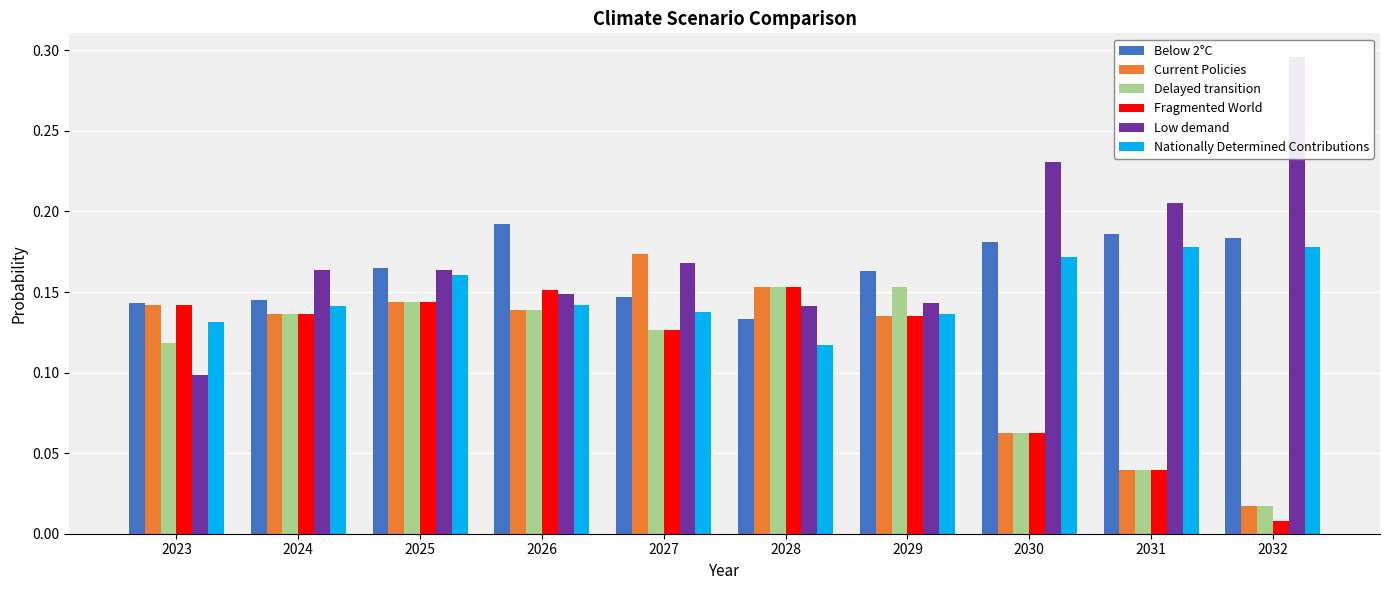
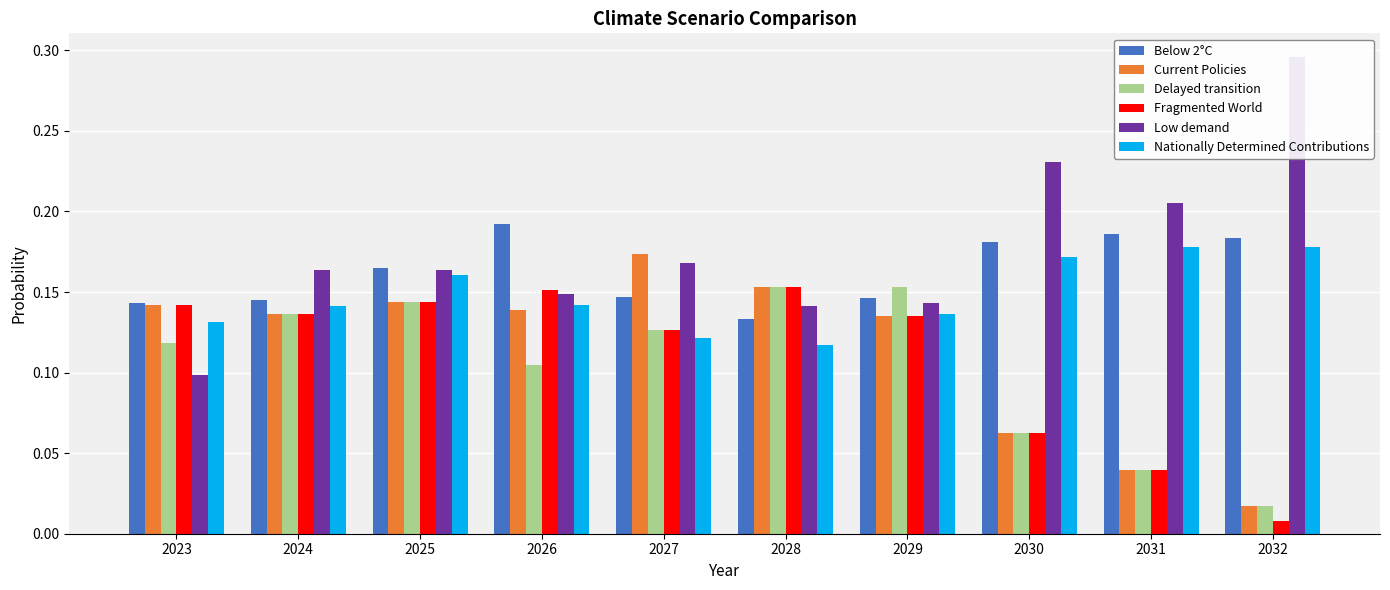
  {
    "Below 2°C": {
      "2023": 0.143,
      "2024": 0.145,
      "2025": 0.165,
      "2026": 0.192,
      "2027": 0.147,
      "2028": 0.133,
-     "2029": 0.163,
+     "2029": 0.146,
      "2030": 0.181,
      "2031": 0.186,
      "2032": 0.184
    },
    "Current Policies": {
      "2023": 0.142,
      "2024": 0.136,
      "2025": 0.144,
      "2026": 0.139,
      "2027": 0.173,
      "2028": 0.153,
      "2029": 0.135,
      "2030": 0.062,
      "2031": 0.040,
      "2032": 0.017
    },
    "Delayed transition": {
      "2023": 0.119,
      "2024": 0.136,
      "2025": 0.144,
-     "2026": 0.139,
+     "2026": 0.105,
      "2027": 0.127,
      "2028": 0.153,
      "2029": 0.153,
      "2030": 0.062,
      "2031": 0.040,
      "2032": 0.017
    },
    "Fragmented World": {
      "2023": 0.142,
      "2024": 0.136,
      "2025": 0.144,
      "2026": 0.151,
      "2027": 0.127,
      "2028": 0.153,
      "2029": 0.135,
      "2030": 0.062,
      "2031": 0.040,
      "2032": 0.008
    },
    "Low demand": {
      "2023": 0.098,
      "2024": 0.163,
      "2025": 0.164,
      "2026": 0.148,
      "2027": 0.168,
      "2028": 0.141,
      "2029": 0.143,
      "2030": 0.231,
      "2031": 0.205
    },
    "Nationally Determined Contributions": {
      "2023": 0.132,
      "2024": 0.141,
      "2025": 0.160,
      "2026": 0.142,
-     "2027": 0.138,
+     "2027": 0.121,
      "2028": 0.117,
      "2029": 0.136,
      "2030": 0.172,
      "2031": 0.178,
      "2032": 0.178
    }
  }
